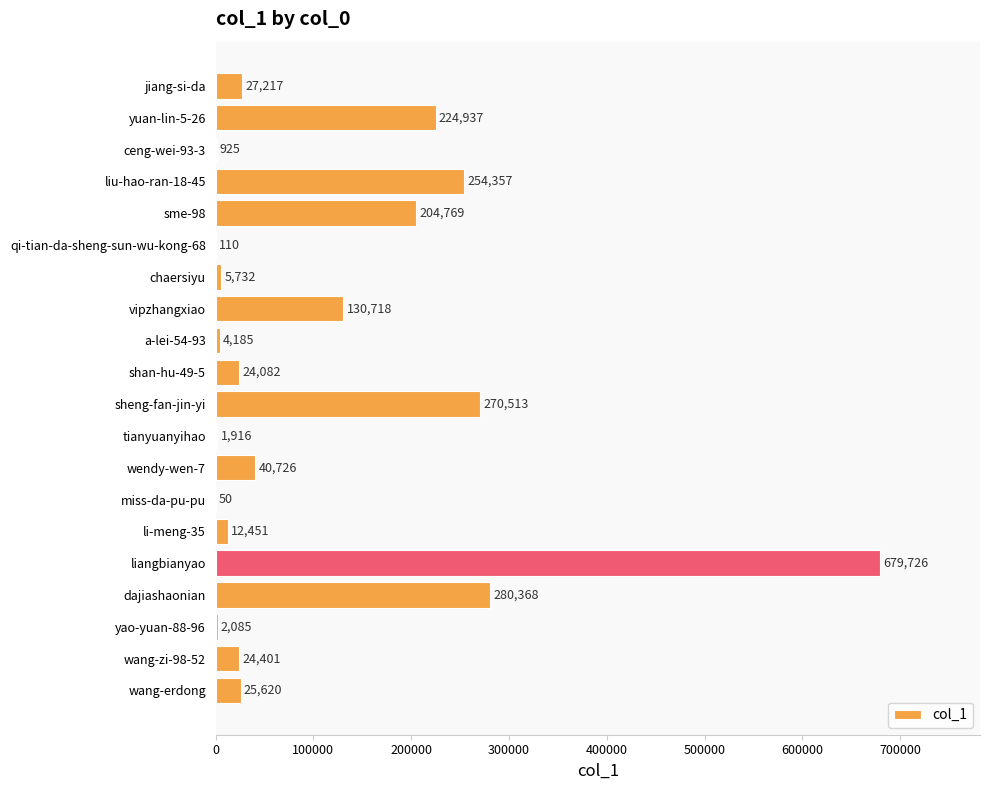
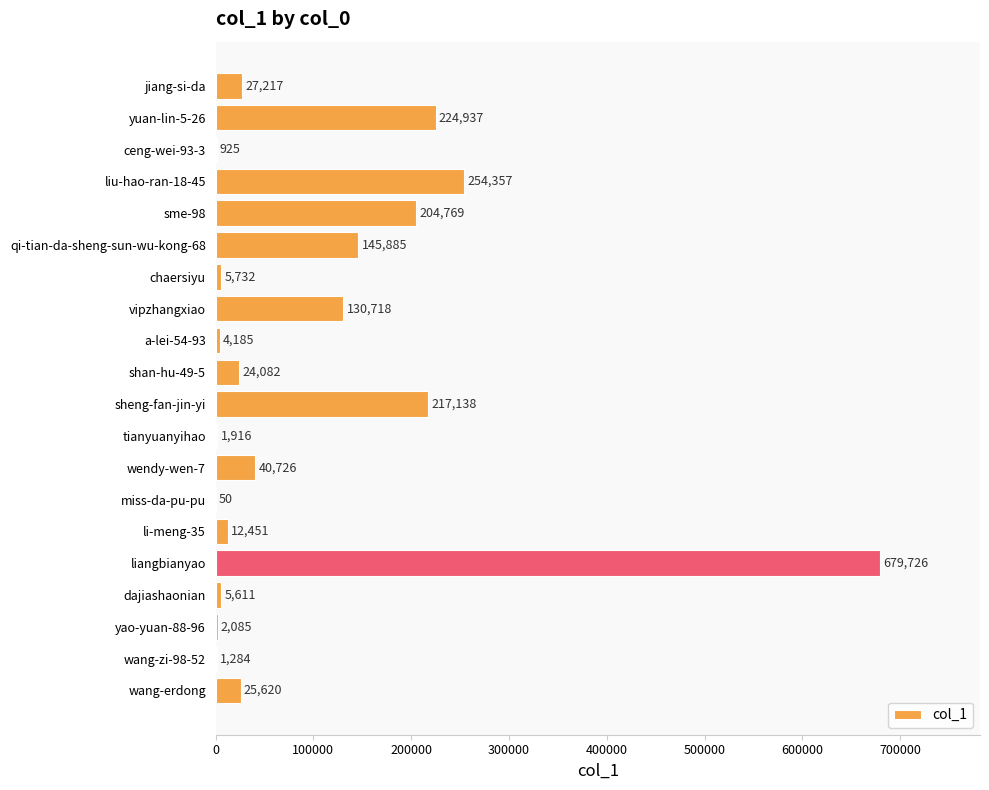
  {
    "jiang-si-da": "27,217",
    "yuan-lin-5-26": "224,937",
    "ceng-wei-93-3": "925",
    "liu-hao-ran-18-45": "254,357",
    "sme-98": "204,769",
-   "qi-tian-da-sheng-sun-wu-kong-68": "110",
+   "qi-tian-da-sheng-sun-wu-kong-68": "145,885",
    "chaersiyu": "5,732",
    "vipzhangxiao": "130,718",
    "a-lei-54-93": "4,185",
    "shan-hu-49-5": "24,082",
-   "sheng-fan-jin-yi": "270,513",
+   "sheng-fan-jin-yi": "217,138",
    "tianyuanyihao": "1,916",
    "wendy-wen-7": "40,726",
    "miss-da-pu-pu": "50",
    "li-meng-35": "12,451",
    "liangbianyao": "679,726",
-   "dajiashaonian": "280,368",
+   "dajiashaonian": "5,611",
    "yao-yuan-88-96": "2,085",
-   "wang-zi-98-52": "24,401",
+   "wang-zi-98-52": "1,284",
    "wang-erdong": "25,620"
  }
